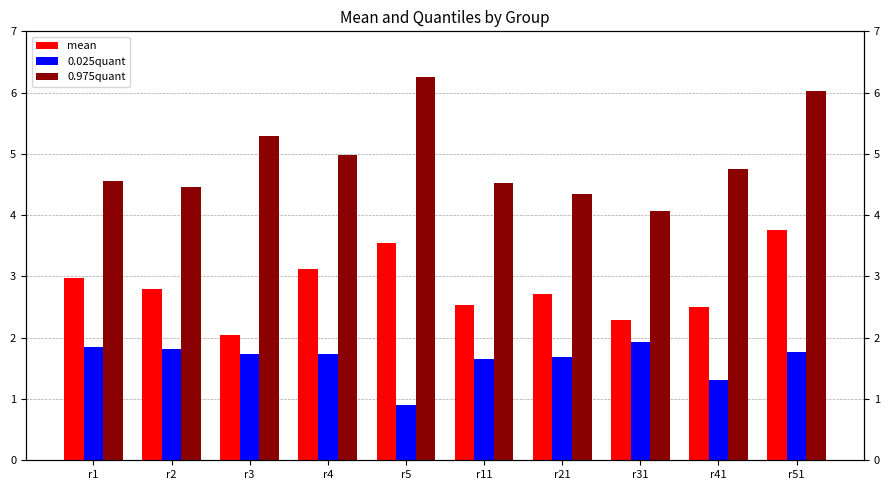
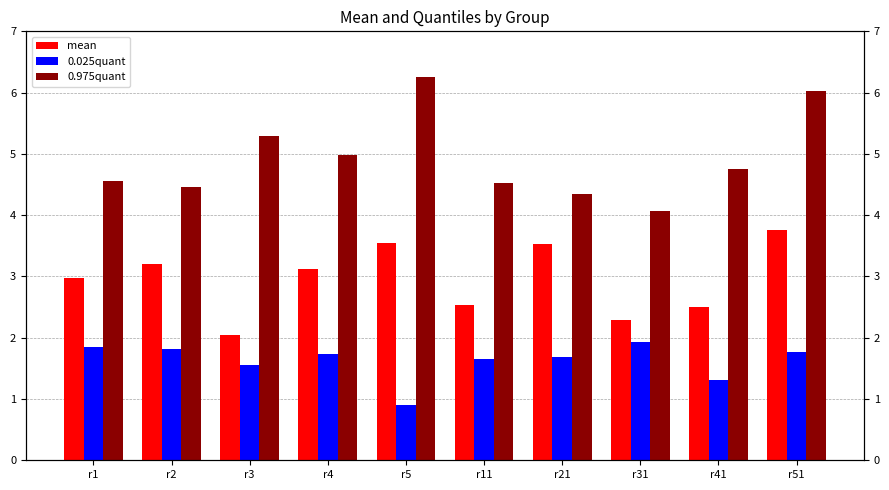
  {
    "mean": {
      "r1": 3.0,
-     "r2": 2.8,
+     "r2": 3.2,
      "r3": 2.0,
      "r4": 3.1,
      "r5": 3.5,
      "r11": 2.5,
-     "r21": 2.7,
+     "r21": 3.5,
      "r31": 2.3,
      "r41": 2.5,
      "r51": 3.8
    },
    "0.025quant": {
      "r1": 1.9,
      "r2": 1.8,
-     "r3": 1.7,
+     "r3": 1.6,
      "r4": 1.7,
      "r5": 0.9,
      "r11": 1.7,
      "r21": 1.7,
      "r31": 1.9,
      "r41": 1.3,
      "r51": 1.8
    },
    "0.975quant": {
      "r1": 4.6,
      "r2": 4.5,
      "r3": 5.3,
      "r4": 5.0,
      "r5": 6.3,
      "r11": 4.5,
      "r21": 4.3,
      "r31": 4.1,
      "r41": 4.8,
      "r51": 6.0
    }
  }
